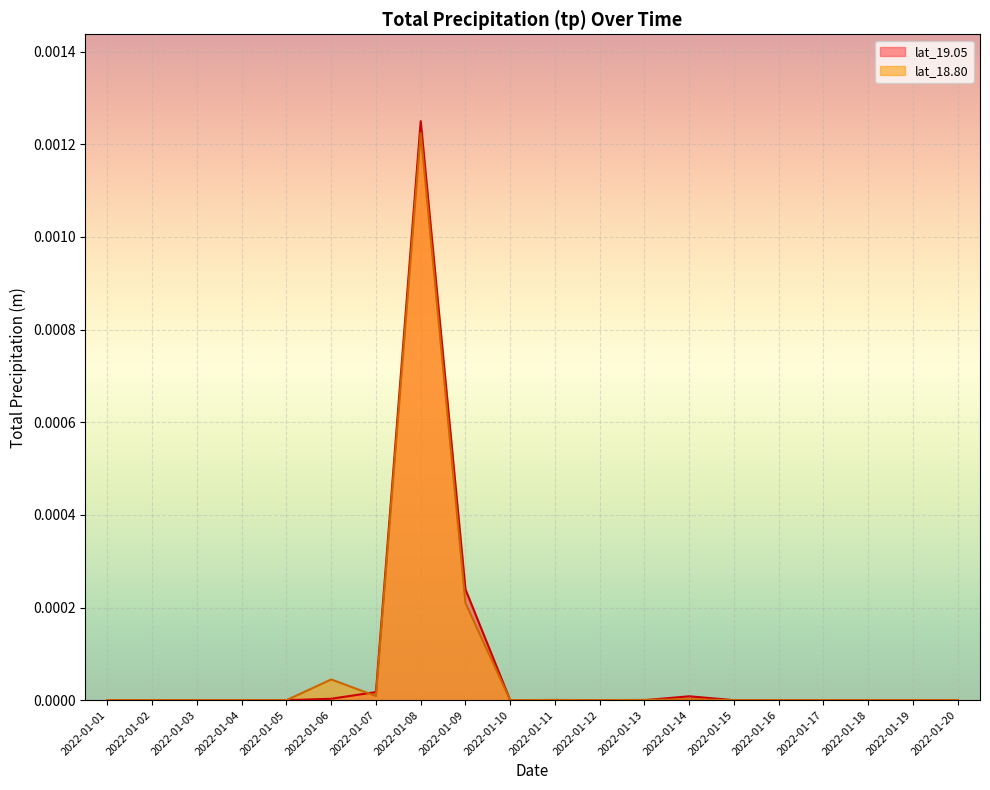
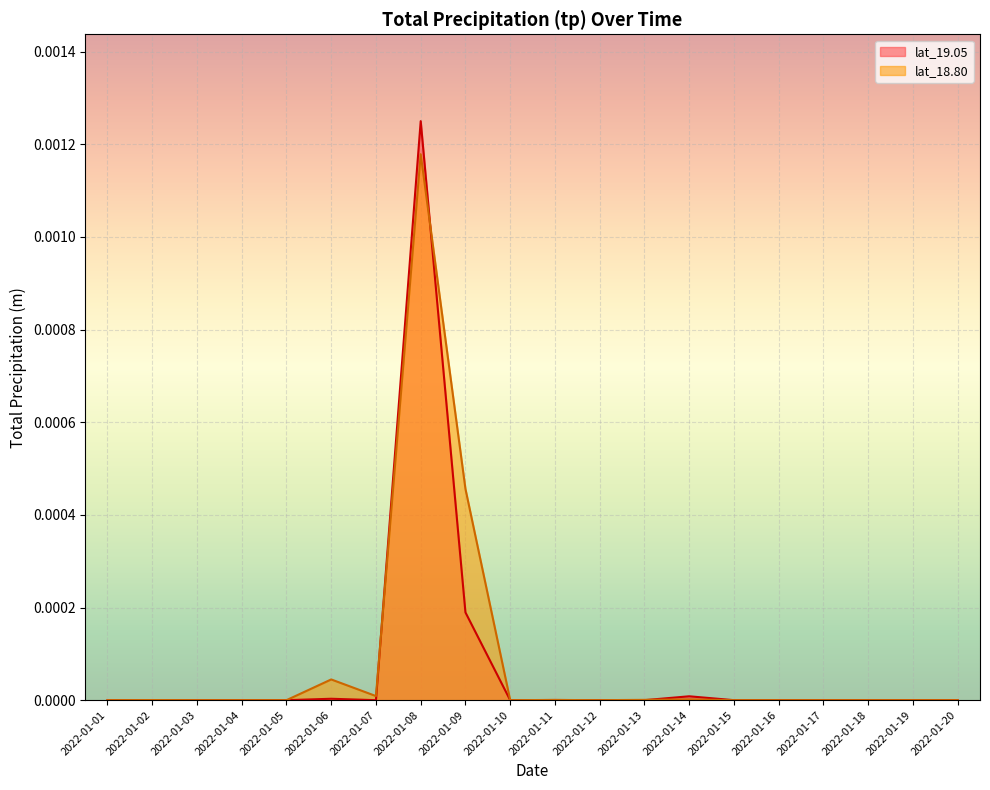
  {
    "lat_19.05": {
      "2022-01-06": 0.00000,
-     "2022-01-07": 0.00002,
+     "2022-01-07": 0.00000,
      "2022-01-08": 0.00125,
-     "2022-01-09": 0.00024,
+     "2022-01-09": 0.00019,
      "2022-01-14": 0.00001
    },
    "lat_18.80": {
      "2022-01-06": 0.00004,
      "2022-01-07": 0.00001,
-     "2022-01-08": 0.00122,
-     "2022-01-09": 0.00021,
+     "2022-01-08": 0.00118,
+     "2022-01-09": 0.00046,
      "2022-01-14": 0.00000
    }
  }
